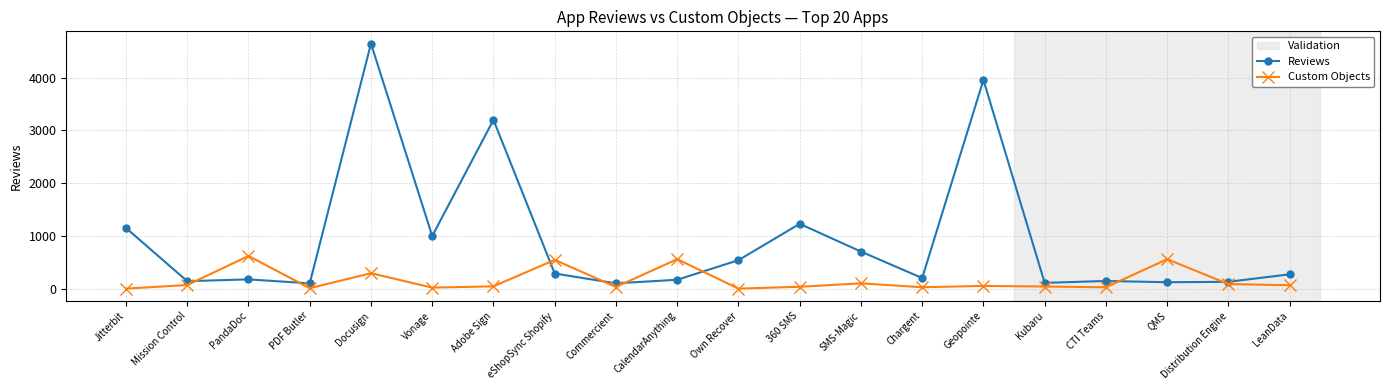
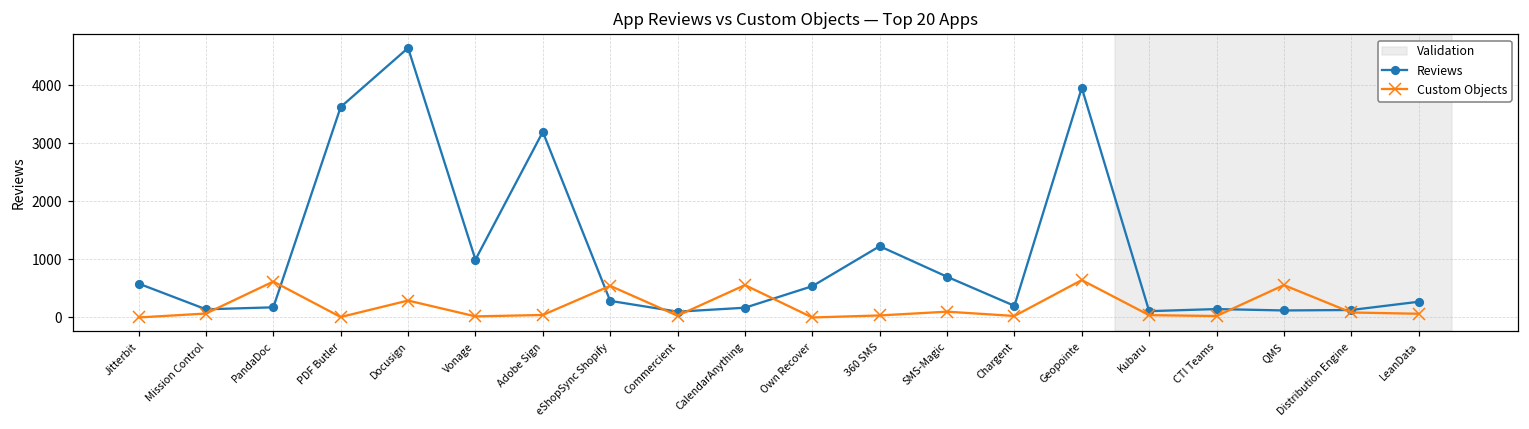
  {
    "Reviews": {
-     "Jitterbit": 1100,
+     "Jitterbit": 600,
      "Mission Control": 100,
      "PandaDoc": 200,
-     "PDF Butler": 100,
+     "PDF Butler": 3600,
      "Docusign": 4600,
      "Vonage": 1000,
      "Adobe Sign": 3200,
      "eShopSync Shopify": 300,
      "Commercient": 100,
      "CalendarAnything": 200,
      "Own Recover": 500,
      "360 SMS": 1200,
      "SMS-Magic": 700,
      "Chargent": 200,
      "Geopointe": 4000,
      "Kubaru": 100,
      "CTI Teams": 100,
      "QMS": 100,
      "LeanData": 300
    },
    "Custom Objects": {
      "Jitterbit": 0,
      "Mission Control": 100,
      "PandaDoc": 600,
      "PDF Butler": 0,
      "Docusign": 300,
      "Vonage": 0,
      "Adobe Sign": 0,
      "eShopSync Shopify": 500,
      "Commercient": 0,
      "CalendarAnything": 600,
      "Own Recover": 0,
      "360 SMS": 0,
      "SMS-Magic": 100,
      "Chargent": 0,
-     "Geopointe": 100,
+     "Geopointe": 600,
      "Kubaru": 0,
      "CTI Teams": 0,
      "QMS": 600,
      "LeanData": 100
    }
  }
